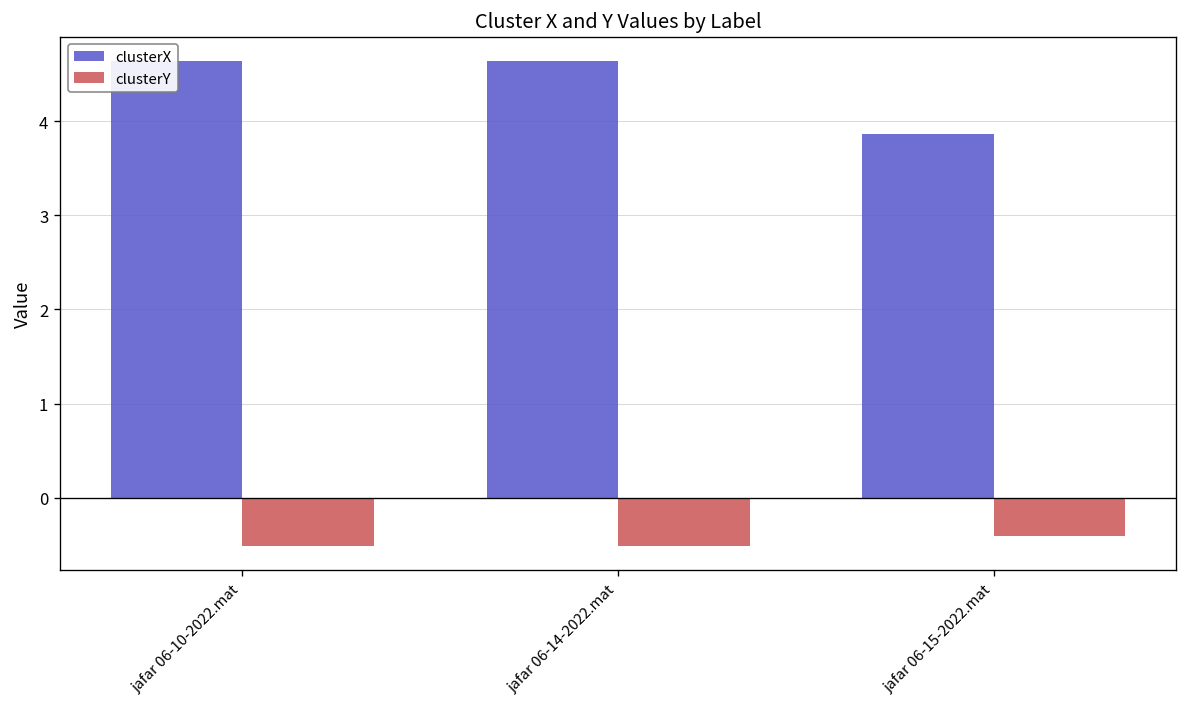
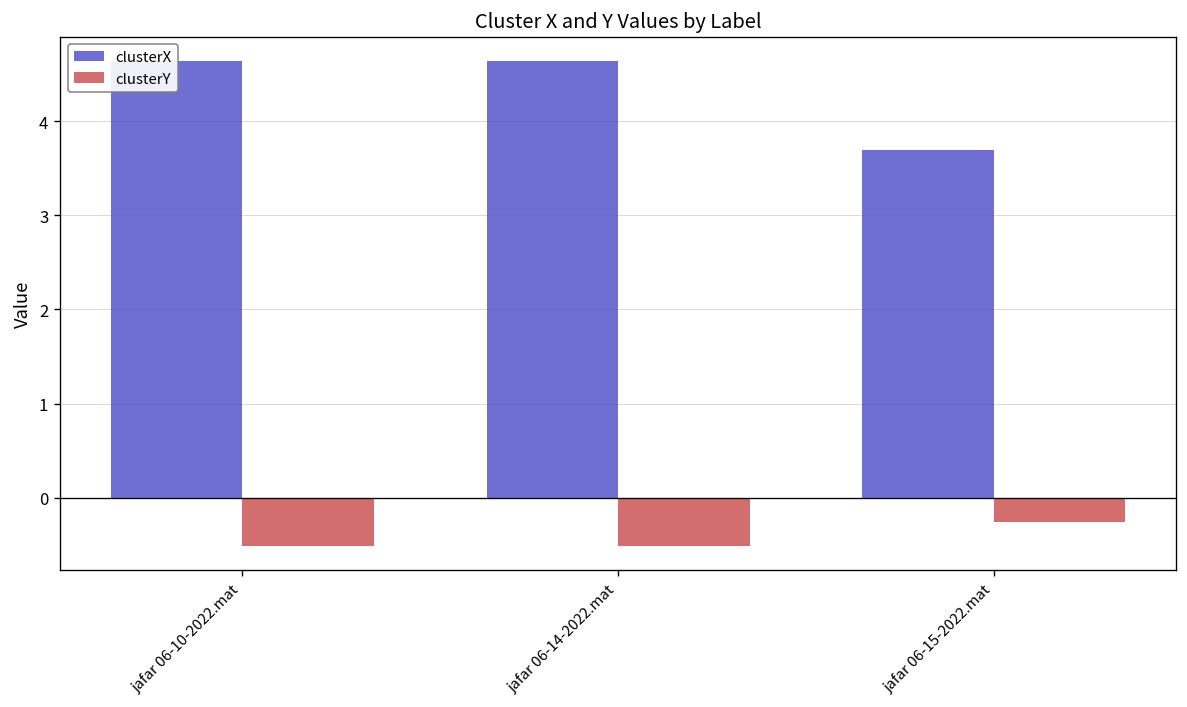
  {
    "clusterX": {
      "jafar 06-14-2022.mat": 4.6,
-     "jafar 06-15-2022.mat": 3.9
+     "jafar 06-15-2022.mat": 3.7
    },
    "clusterY": {
      "jafar 06-10-2022.mat": -0.5,
      "jafar 06-14-2022.mat": -0.5,
-     "jafar 06-15-2022.mat": -0.4
+     "jafar 06-15-2022.mat": -0.3
    }
  }
